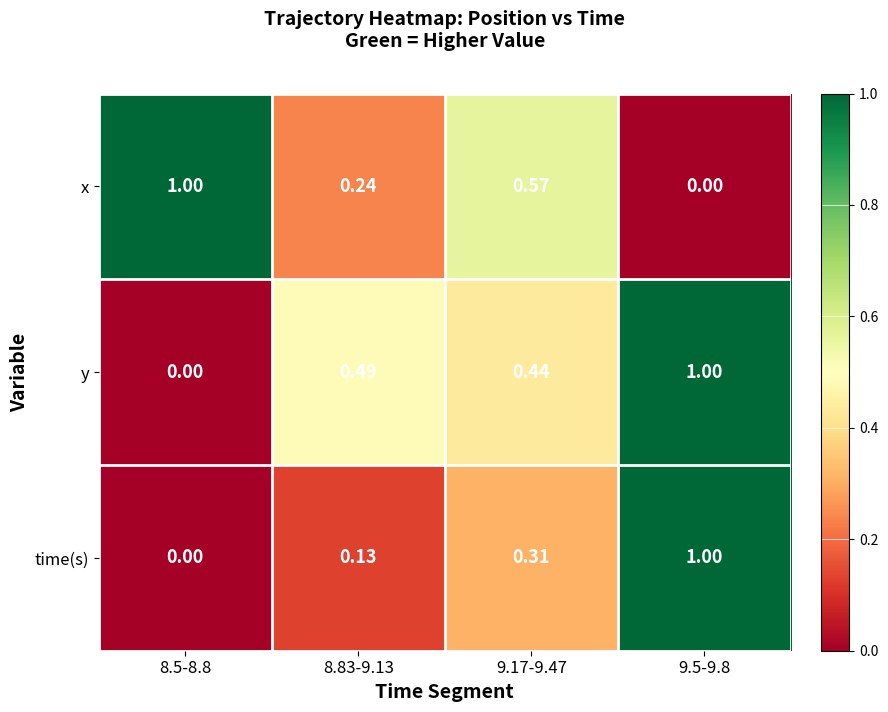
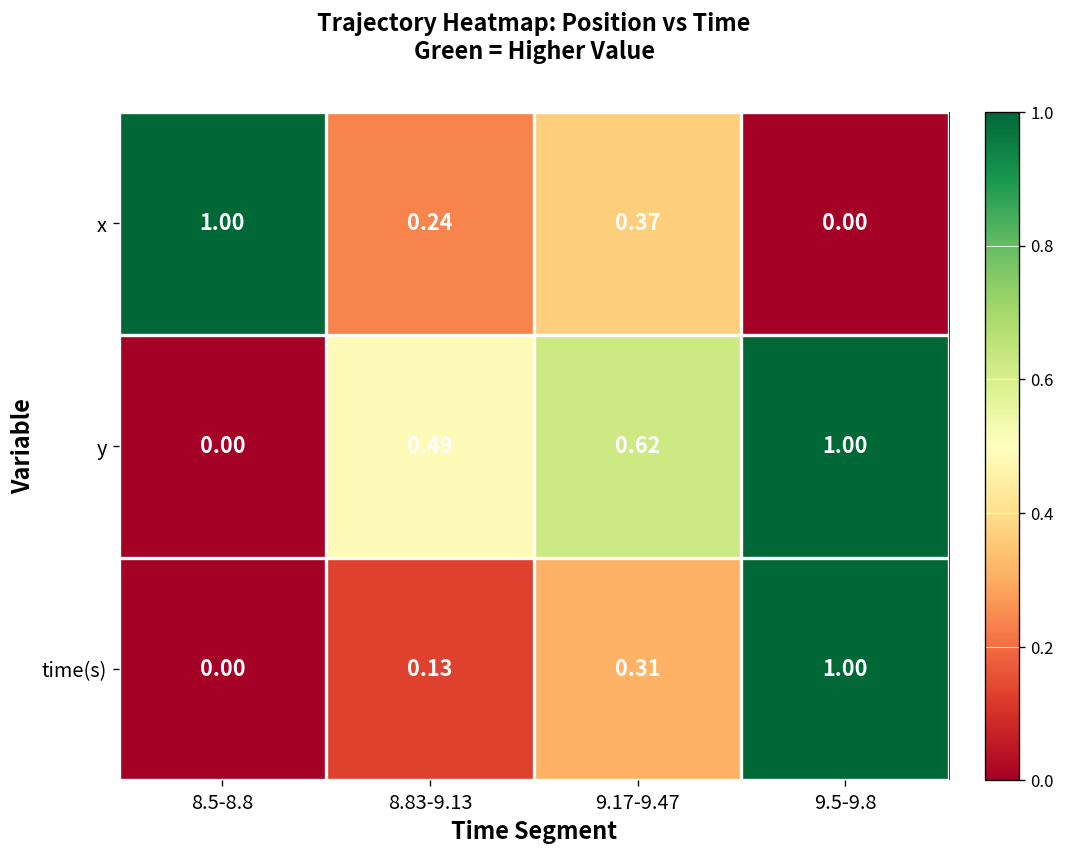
  {
    "x": {
      "8.5-8.8": 1.00,
      "8.83-9.13": 0.24,
-     "9.17-9.47": 0.57,
+     "9.17-9.47": 0.37,
      "9.5-9.8": 0.00
    },
    "y": {
      "8.5-8.8": 0.00,
      "8.83-9.13": 0.49,
-     "9.17-9.47": 0.44,
+     "9.17-9.47": 0.62,
      "9.5-9.8": 1.00
    },
    "time(s)": {
      "8.5-8.8": 0.00,
      "8.83-9.13": 0.13,
      "9.17-9.47": 0.31,
      "9.5-9.8": 1.00
    }
  }
